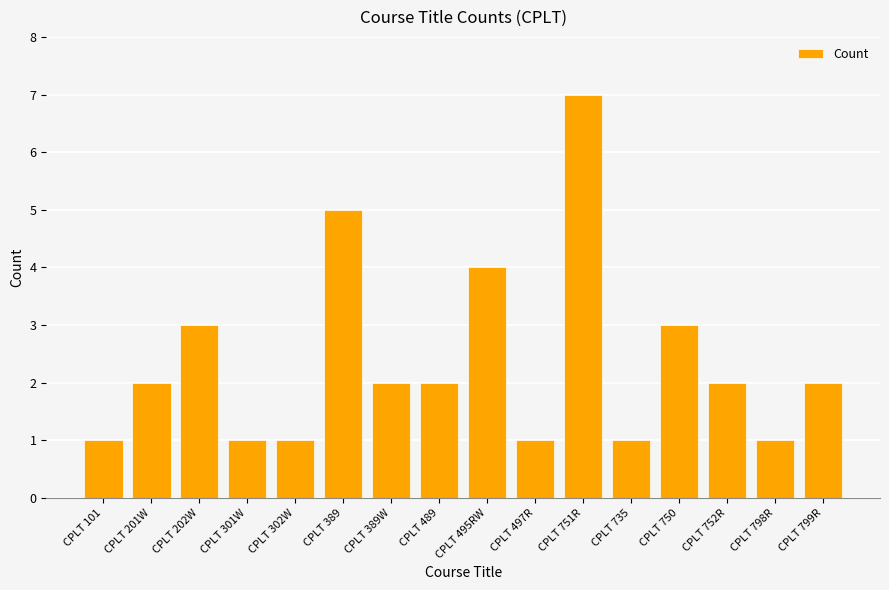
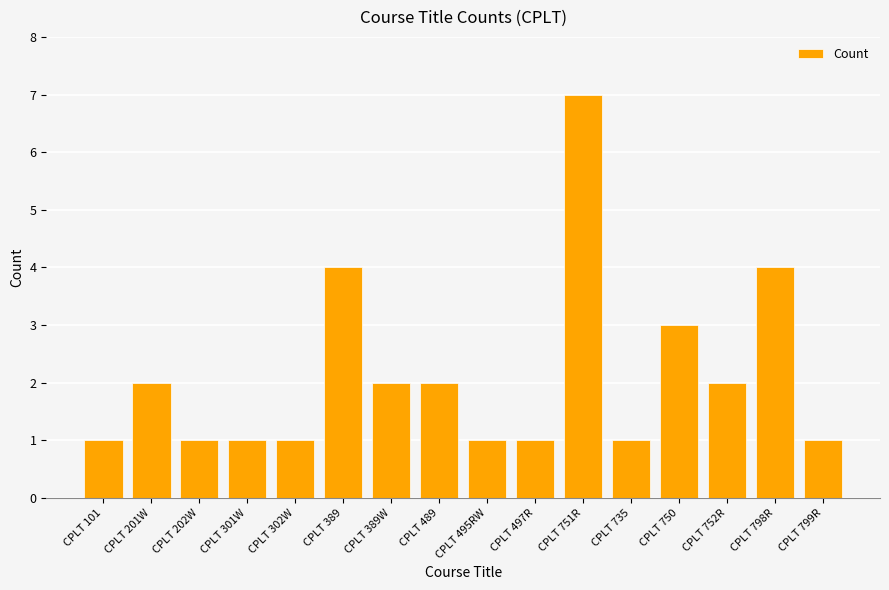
  {
    "CPLT 101": 1,
    "CPLT 201W": 2,
-   "CPLT 202W": 3,
+   "CPLT 202W": 1,
    "CPLT 301W": 1,
    "CPLT 302W": 1,
-   "CPLT 389": 5,
+   "CPLT 389": 4,
    "CPLT 389W": 2,
    "CPLT 489": 2,
-   "CPLT 495RW": 4,
+   "CPLT 495RW": 1,
    "CPLT 497R": 1,
    "CPLT 751R": 7,
    "CPLT 735": 1,
    "CPLT 750": 3,
    "CPLT 752R": 2,
-   "CPLT 798R": 1,
-   "CPLT 799R": 2
+   "CPLT 798R": 4,
+   "CPLT 799R": 1
  }
